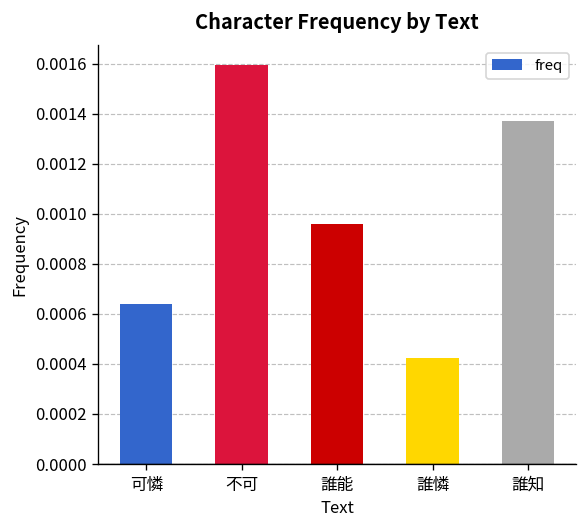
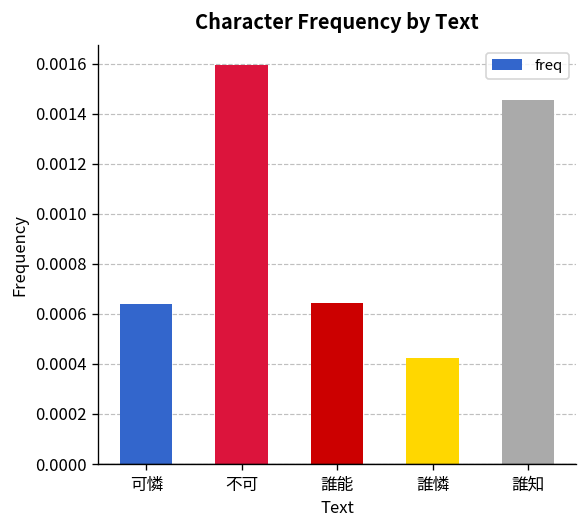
  {
    "可憐": 0.00064,
    "不可": 0.00159,
-   "誰能": 0.00096,
+   "誰能": 0.00064,
    "誰憐": 0.00042,
-   "誰知": 0.00137
+   "誰知": 0.00145
  }
